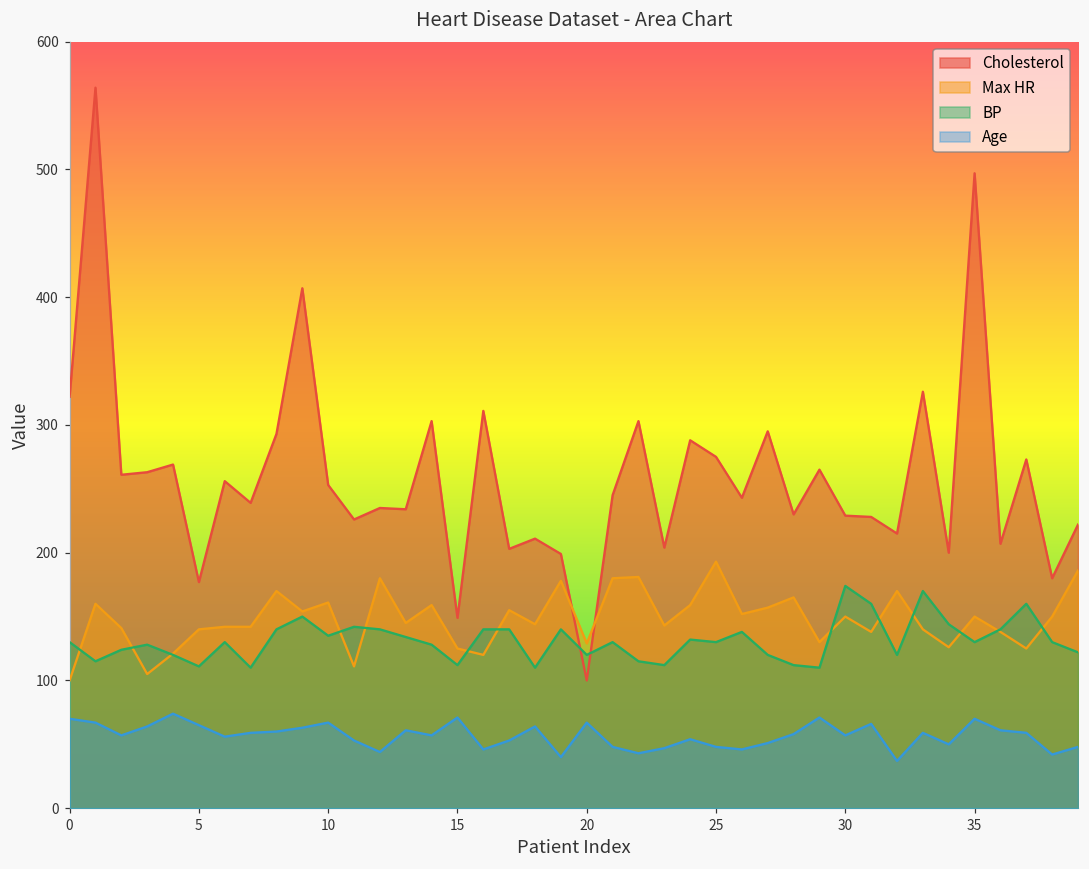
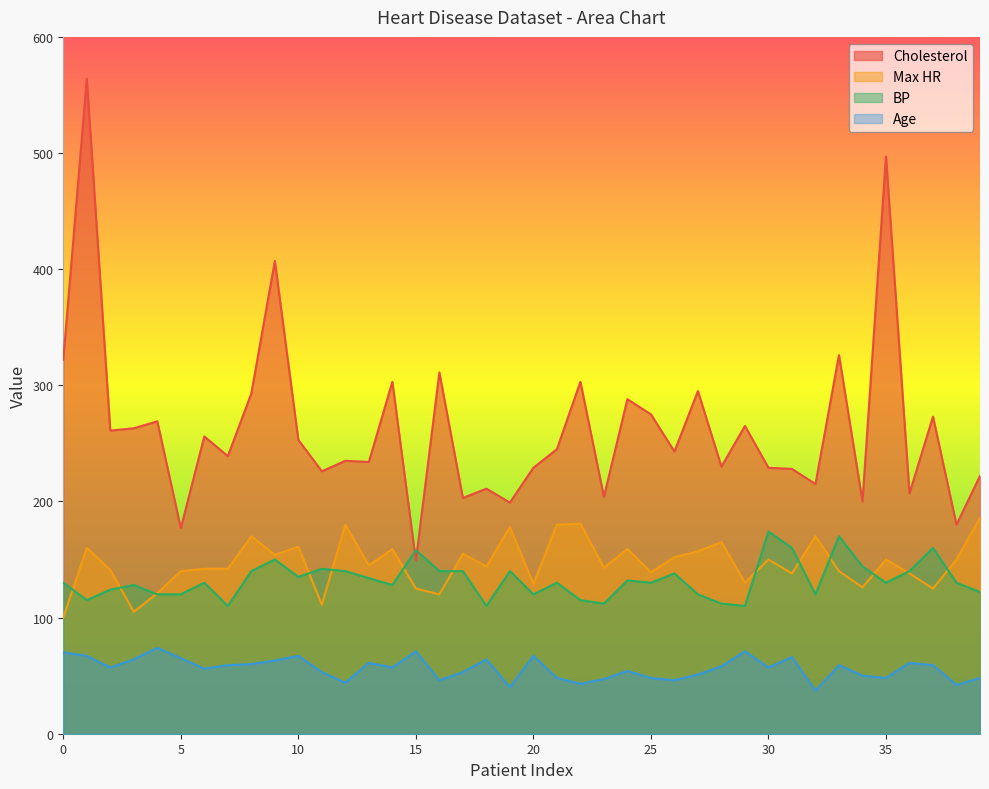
  {
    "Cholesterol": {
      "0": 322,
      "5": 177,
      "10": 253,
      "15": 149,
-     "20": 100,
+     "20": 229,
      "25": 275,
      "30": 229,
      "35": 497
    },
    "Max HR": {
      "0": 100,
      "5": 140,
      "10": 161,
      "15": 125,
      "20": 129,
-     "25": 193,
+     "25": 139,
      "30": 150,
      "35": 150
    },
    "BP": {
      "0": 130,
-     "5": 111,
+     "5": 120,
      "10": 135,
-     "15": 112,
+     "15": 158,
      "20": 120,
      "25": 130,
      "30": 174,
      "35": 130
    },
    "Age": {
      "0": 70,
      "5": 65,
      "10": 67,
      "15": 71,
      "20": 67,
      "25": 48,
      "30": 57,
-     "35": 70
+     "35": 48
    }
  }
